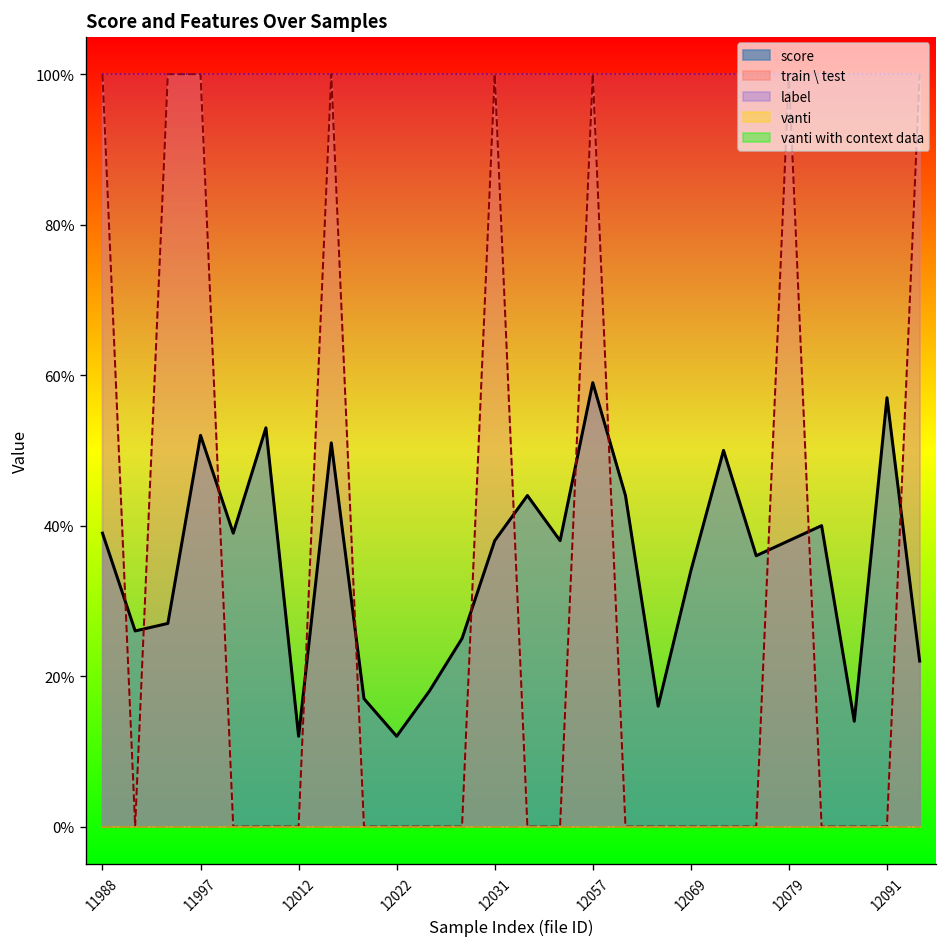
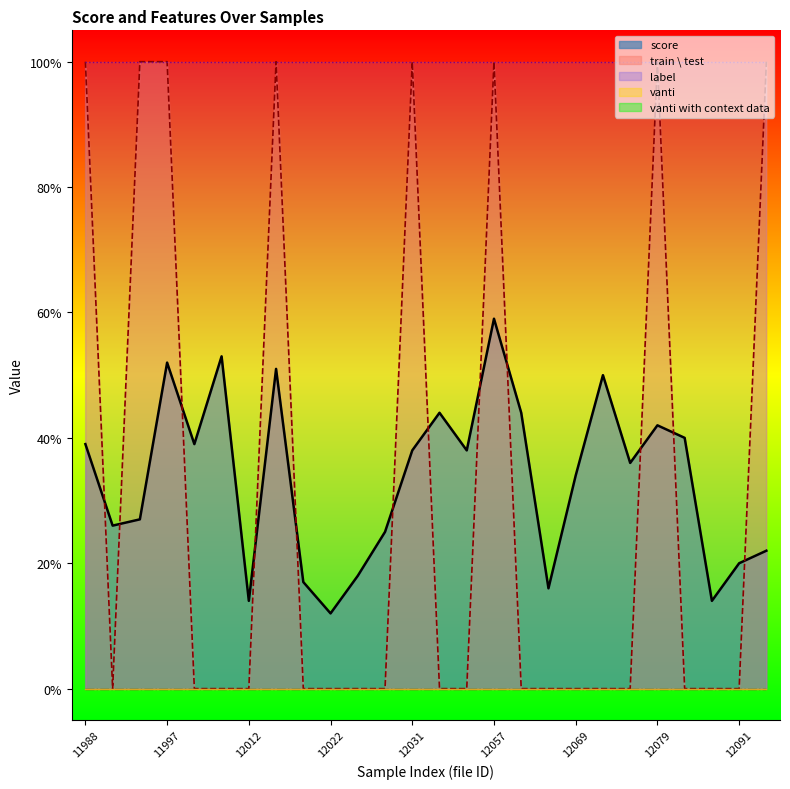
  {
    "score": {
      "11988": "39%",
      "11997": "52%",
-     "12012": "12%",
+     "12012": "14%",
      "12022": "12%",
      "12031": "38%",
      "12057": "59%",
      "12069": "34%",
-     "12079": "38%",
-     "12091": "57%"
+     "12079": "42%",
+     "12091": "20%"
    },
    "label": {
      "12012": "100%",
      "12022": "100%",
      "12069": "100%"
    }
  }
